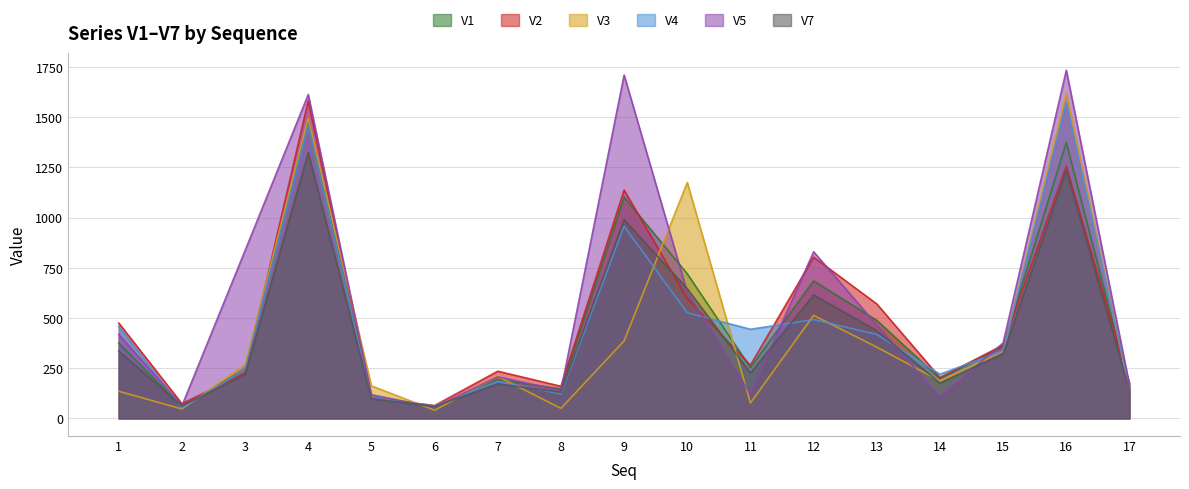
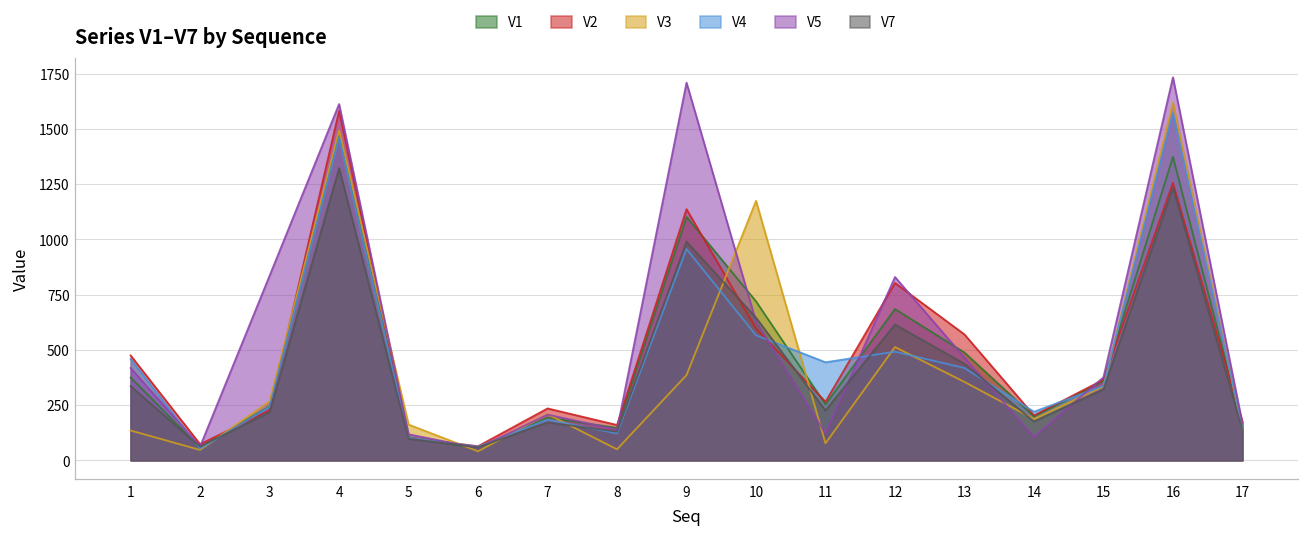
  {
    "V2": {
      "1": 480,
      "4": 1580,
      "7": 240,
      "8": 160,
      "9": 1140,
      "10": 600,
      "12": 800,
      "13": 570,
      "16": 1260
    },
    "V3": {
      "1": 140,
      "3": 270,
      "4": 1490,
      "5": 160,
      "6": 40,
      "8": 50,
      "9": 390,
      "10": 1180,
      "11": 80,
      "12": 510,
      "13": 360,
      "16": 1620
    },
    "V4": {
      "1": 460,
      "9": 960,
-     "10": 530,
+     "10": 570,
      "11": 440,
      "12": 490,
      "13": 420,
      "14": 220,
      "16": 1570
    },
    "V5": {
      "1": 420,
      "3": 840,
      "4": 1610,
      "5": 120,
      "9": 1710,
      "10": 630,
      "11": 120,
      "12": 830,
      "13": 470,
      "14": 110,
      "16": 1730
    }
  }
